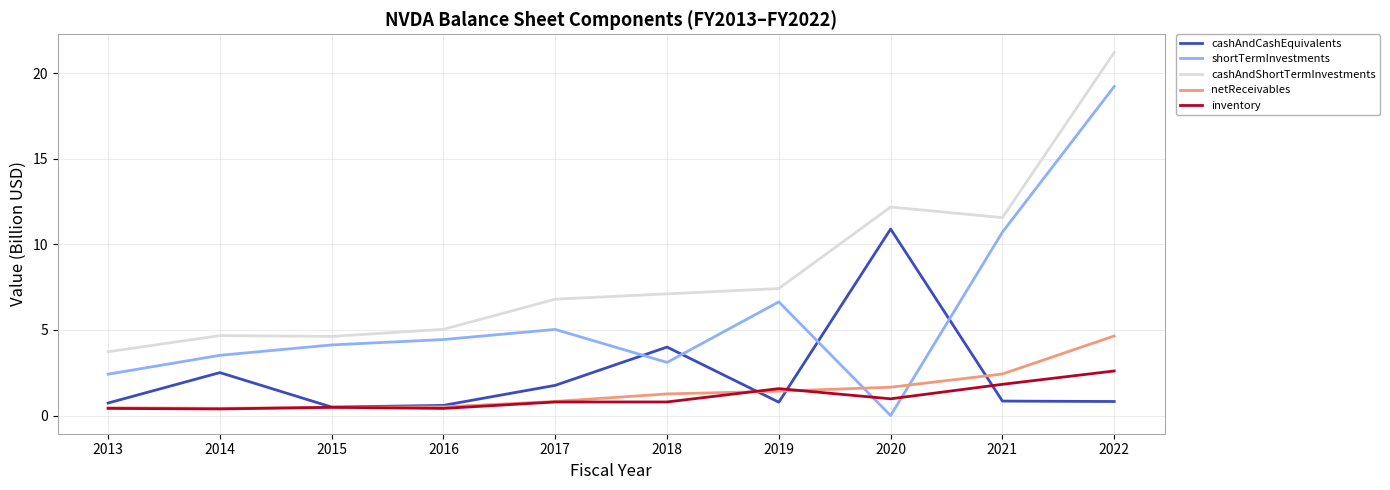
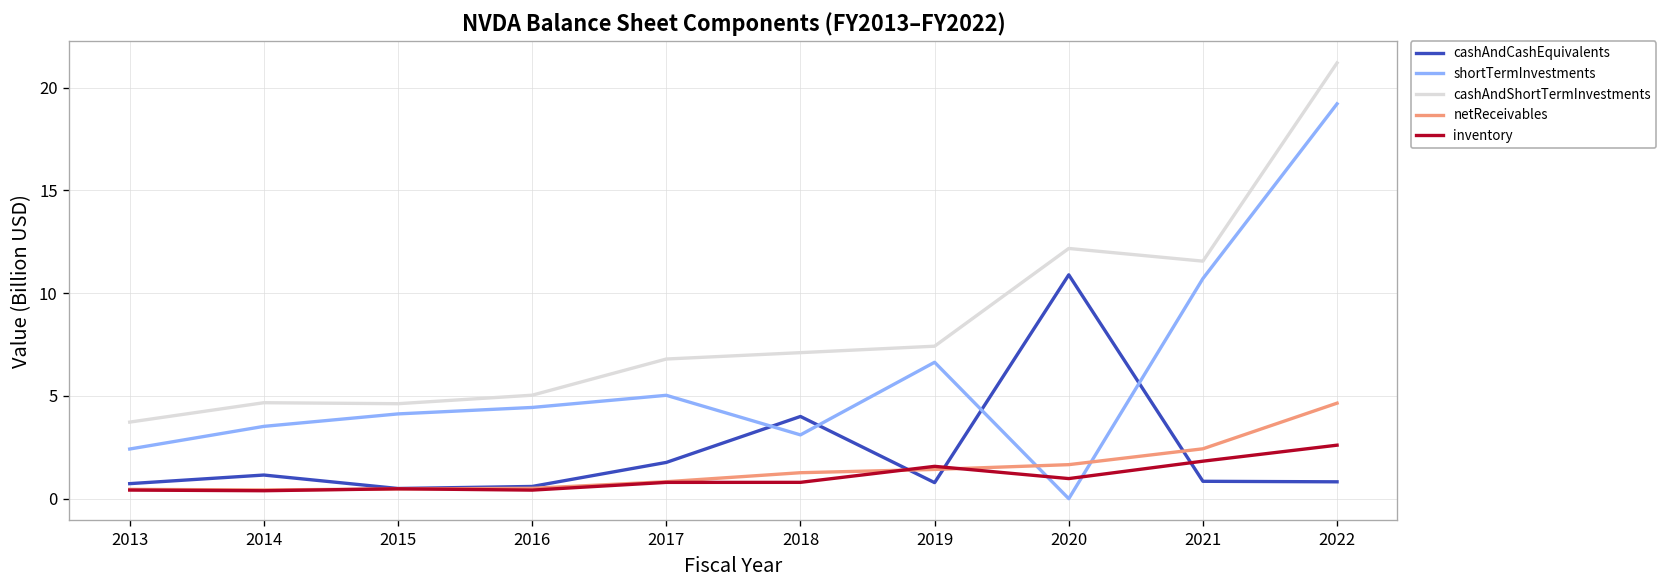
  {
    "cashAndCashEquivalents": {
      "2013": 0.7,
-     "2014": 2.5,
+     "2014": 1.2,
      "2017": 1.8,
      "2018": 4.0,
      "2019": 0.8,
      "2020": 10.9,
      "2021": 0.8,
      "2022": 0.8
    },
    "shortTermInvestments": {
      "2013": 2.4,
      "2014": 3.5,
      "2015": 4.1,
      "2016": 4.4,
      "2017": 5.0,
      "2018": 3.1,
      "2019": 6.6,
      "2020": 0.0,
      "2021": 10.7,
      "2022": 19.2
    },
    "cashAndShortTermInvestments": {
      "2013": 3.7,
      "2014": 4.7,
      "2015": 4.6,
      "2016": 5.0,
      "2017": 6.8,
      "2018": 7.1,
      "2019": 7.4,
      "2020": 12.2,
      "2021": 11.6,
      "2022": 21.2
    },
    "netReceivables": {
      "2018": 1.3,
      "2019": 1.4,
      "2020": 1.7,
      "2021": 2.4,
      "2022": 4.7
    },
    "inventory": {
      "2018": 0.8,
      "2019": 1.6,
      "2020": 1.0,
      "2021": 1.8,
      "2022": 2.6
    }
  }
